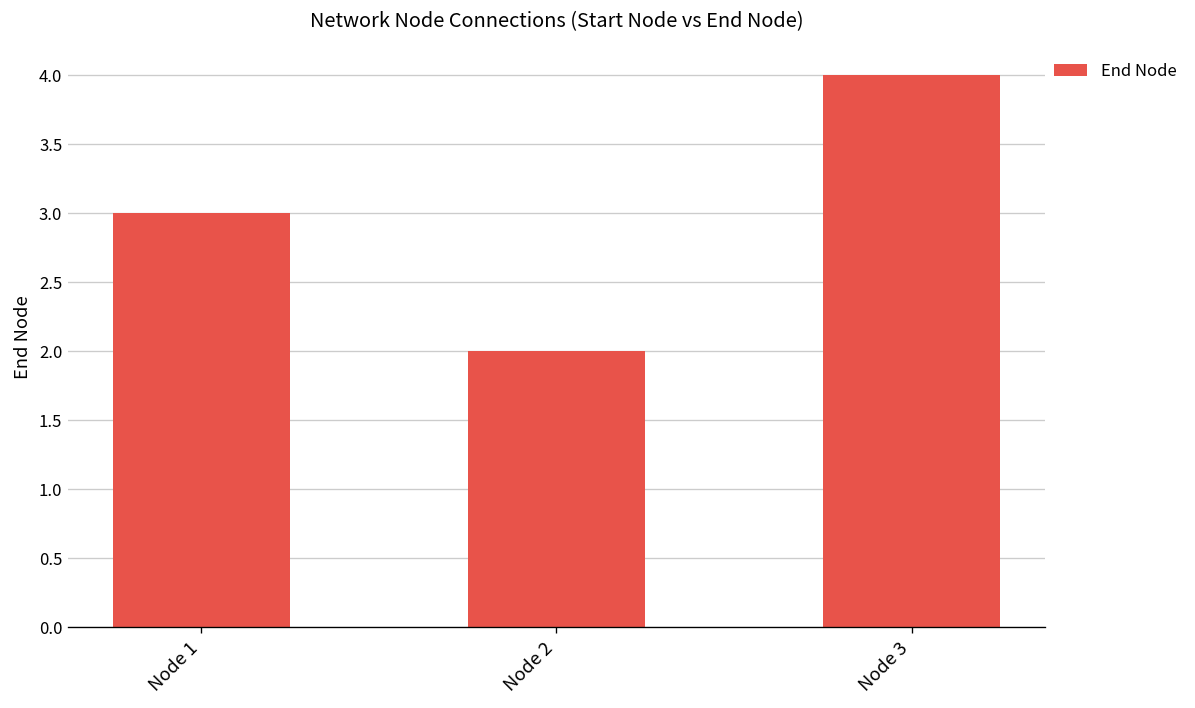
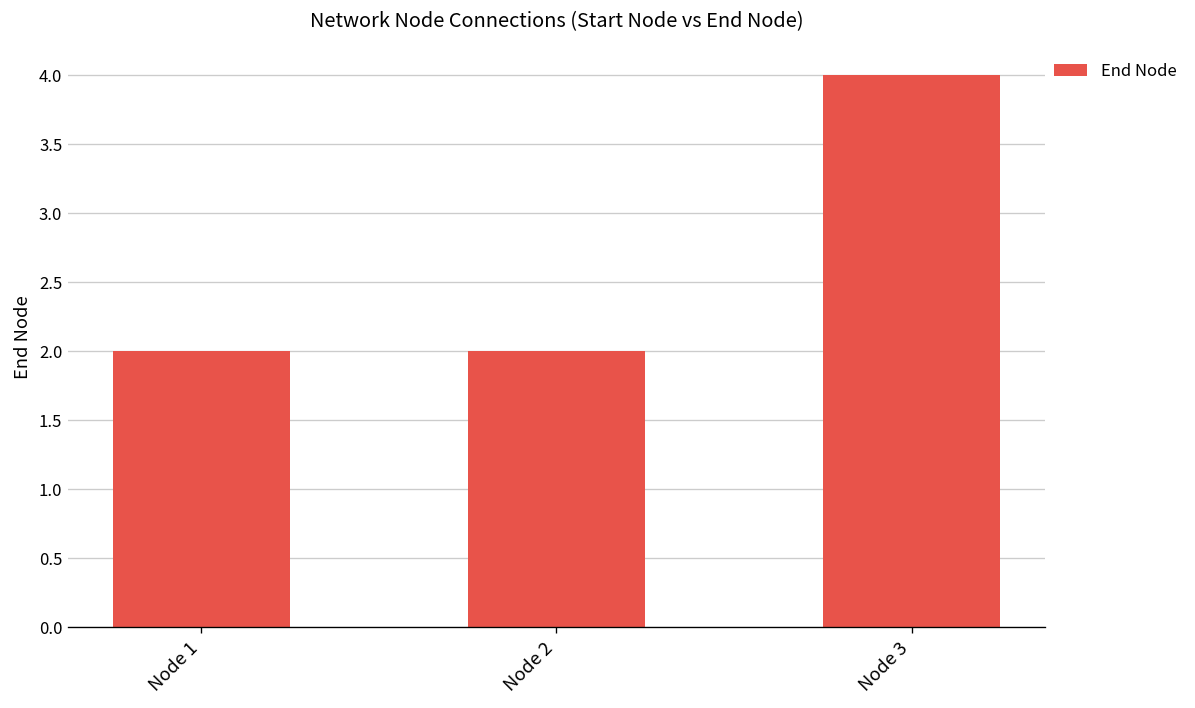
  {
-   "Node 1": 3,
+   "Node 1": 2,
    "Node 2": 2,
    "Node 3": 4
  }
